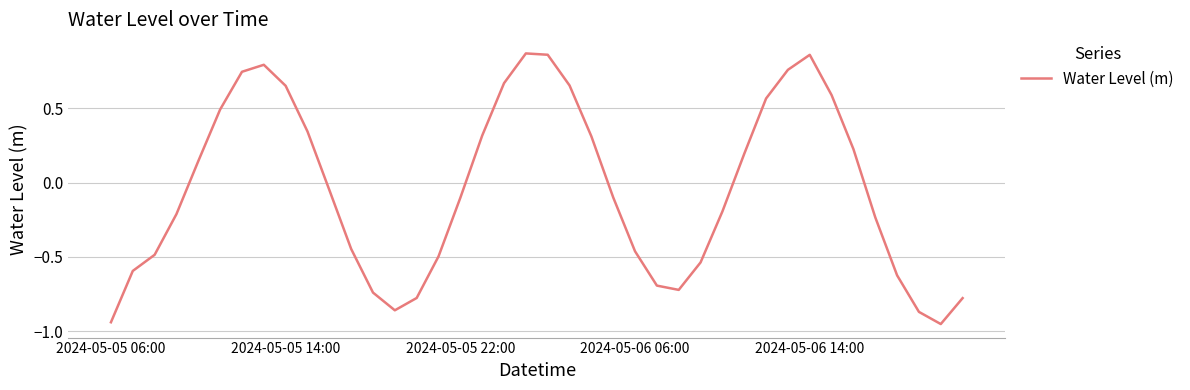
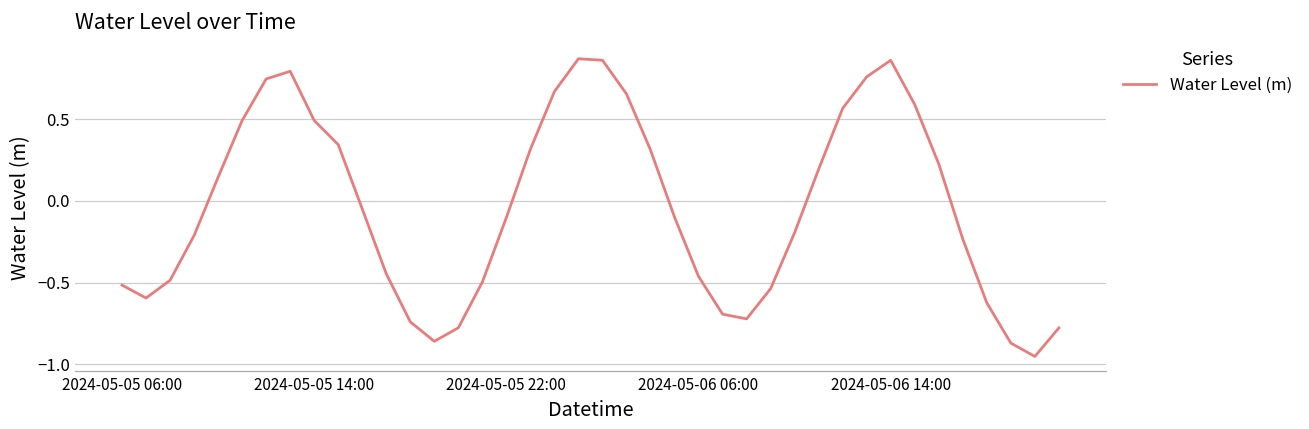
  {
-   "2024-05-05 06:00": -0.94,
-   "2024-05-05 14:00": 0.65,
+   "2024-05-05 06:00": -0.52,
+   "2024-05-05 14:00": 0.49,
    "2024-05-05 22:00": -0.10,
    "2024-05-06 06:00": -0.46,
    "2024-05-06 14:00": 0.86
  }
